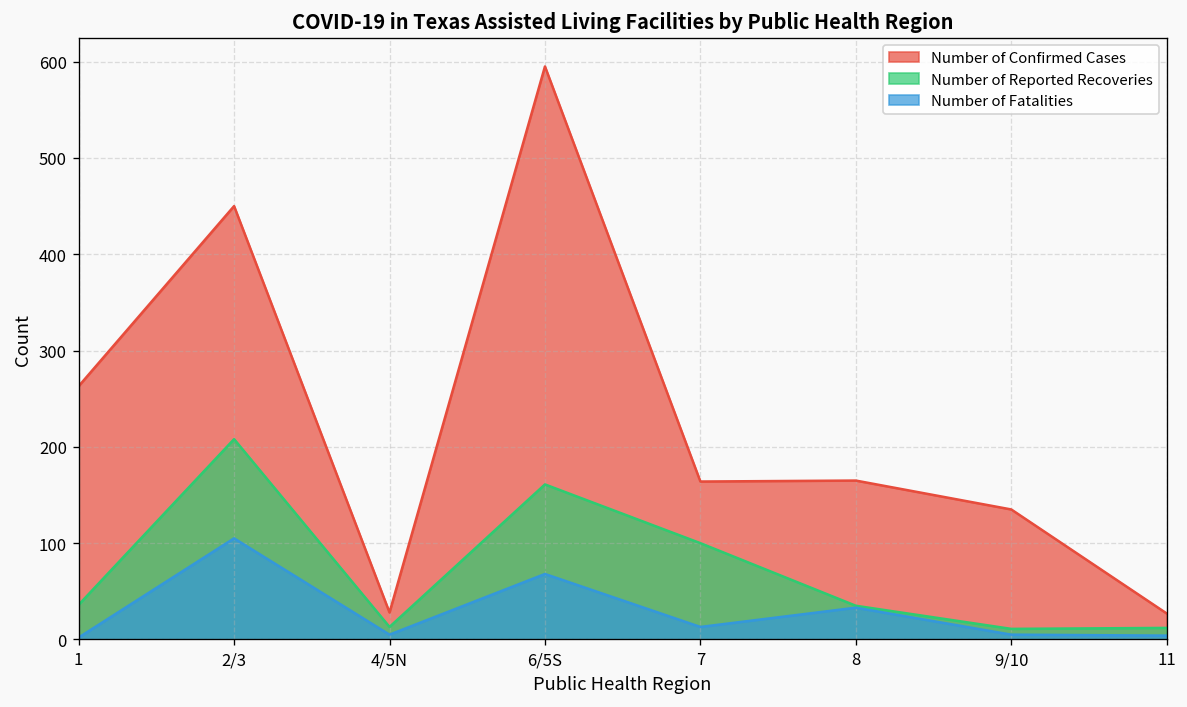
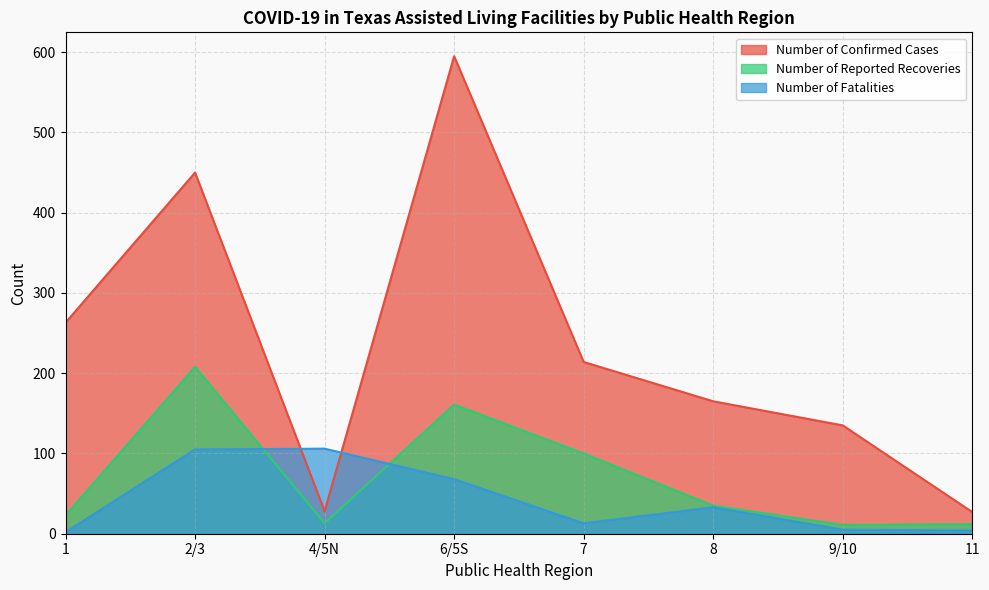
  {
    "Number of Confirmed Cases": {
      "1": 260,
      "2/3": 450,
      "4/5N": 30,
      "6/5S": 600,
-     "7": 160,
+     "7": 210,
      "8": 170,
      "9/10": 140,
      "11": 30
    },
    "Number of Reported Recoveries": {
-     "1": 40,
+     "1": 20,
      "2/3": 210,
      "4/5N": 10,
      "6/5S": 160,
      "7": 100,
      "9/10": 10,
      "11": 10
    },
    "Number of Fatalities": {
      "1": 0,
      "2/3": 110,
-     "4/5N": 10,
+     "4/5N": 110,
      "6/5S": 70,
      "7": 10,
      "9/10": 10,
      "11": 0
    }
  }
